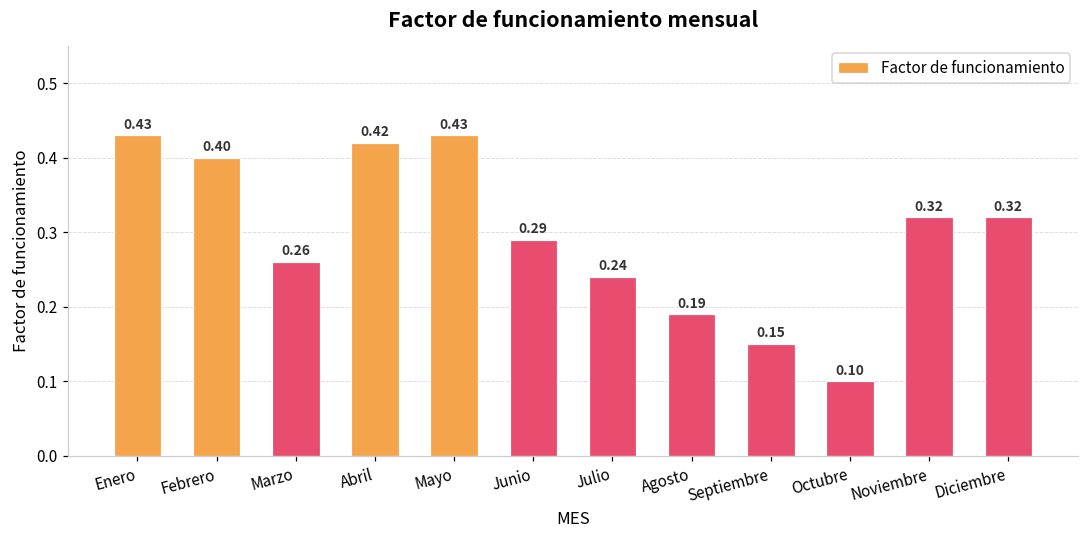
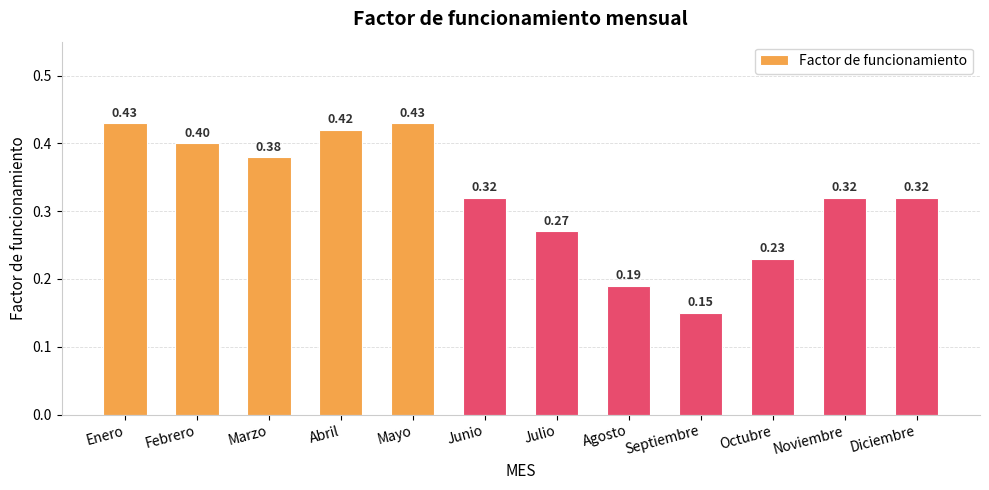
  {
    "Enero": 0.43,
    "Febrero": 0.40,
-   "Marzo": 0.26,
+   "Marzo": 0.38,
    "Abril": 0.42,
    "Mayo": 0.43,
-   "Junio": 0.29,
-   "Julio": 0.24,
+   "Junio": 0.32,
+   "Julio": 0.27,
    "Agosto": 0.19,
    "Septiembre": 0.15,
-   "Octubre": 0.10,
+   "Octubre": 0.23,
    "Noviembre": 0.32,
    "Diciembre": 0.32
  }
